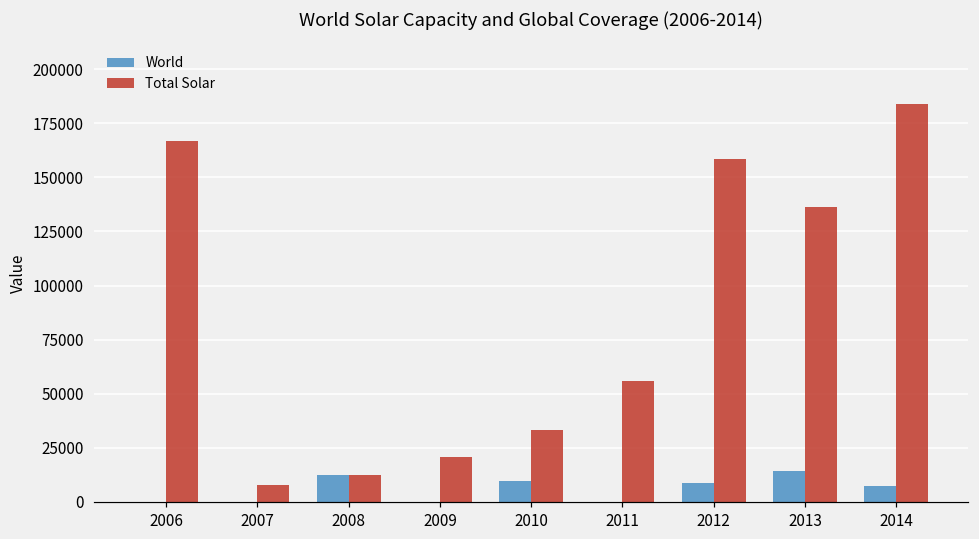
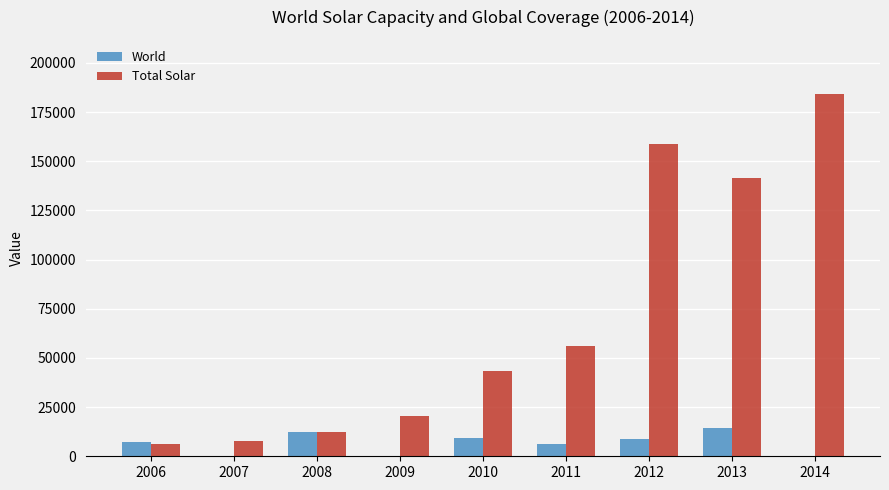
  {
    "World": {
-     "2006": 0,
+     "2006": 7000,
      "2008": 12000,
      "2010": 10000,
-     "2011": 0,
+     "2011": 6000,
      "2012": 9000,
      "2013": 14000,
-     "2014": 7000
+     "2014": 0
    },
    "Total Solar": {
-     "2006": 167000,
+     "2006": 6000,
      "2007": 8000,
      "2008": 13000,
      "2009": 21000,
-     "2010": 33000,
+     "2010": 44000,
      "2011": 56000,
      "2012": 159000,
-     "2013": 137000,
+     "2013": 141000,
      "2014": 184000
    }
  }
